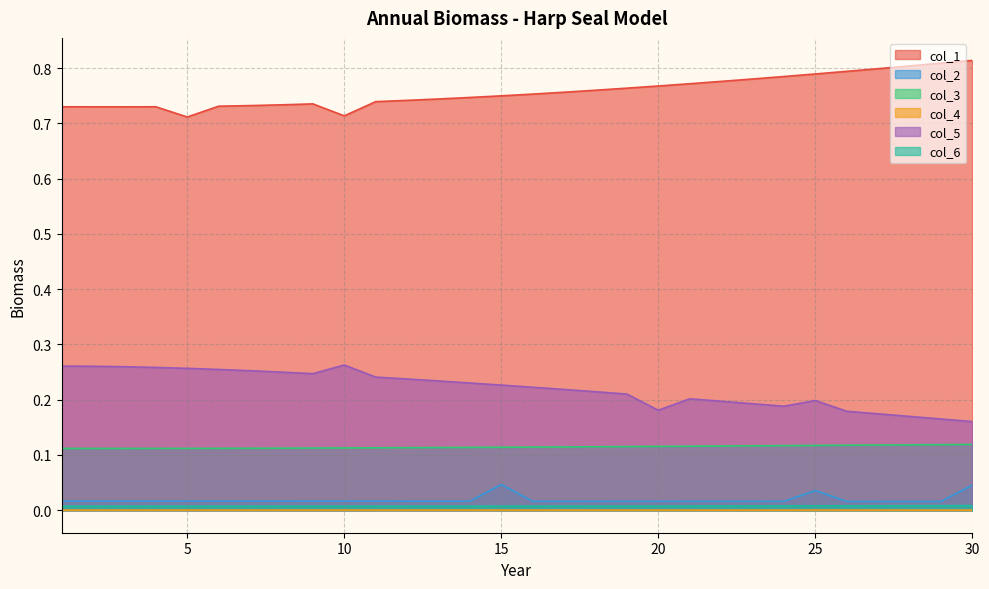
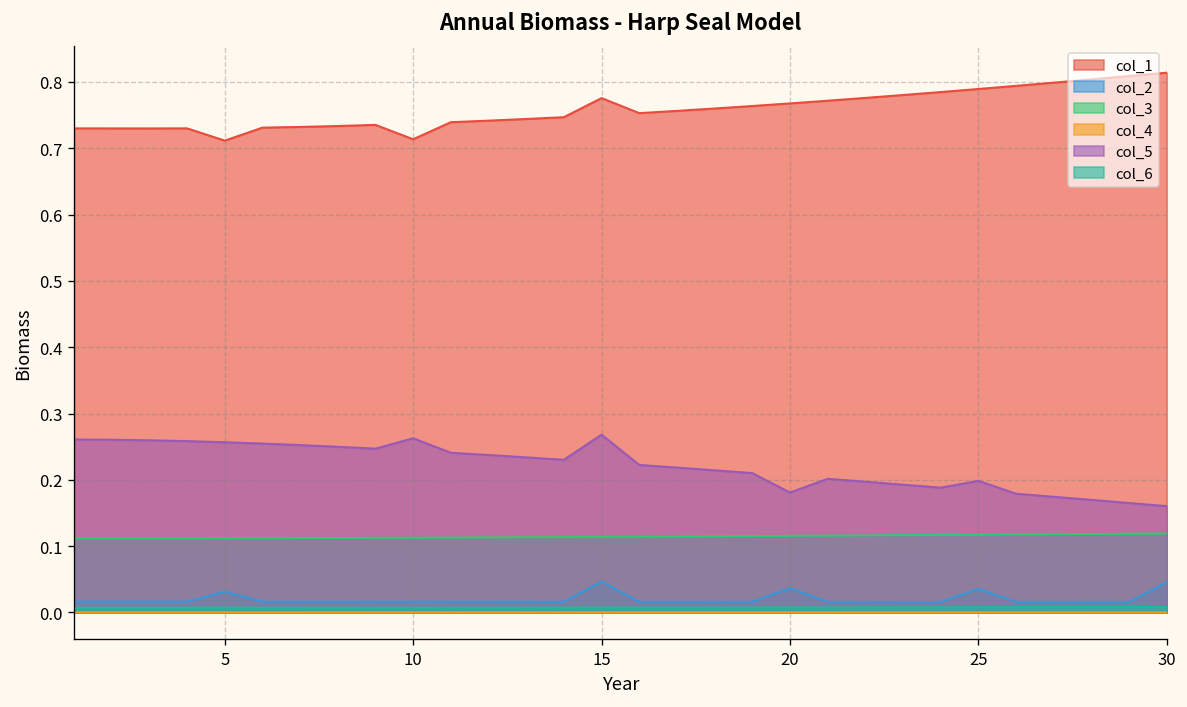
  {
    "col_1": {
      "5": 0.71,
      "10": 0.71,
-     "15": 0.75,
+     "15": 0.78,
      "20": 0.77,
      "25": 0.79,
      "30": 0.81
    },
    "col_2": {
-     "5": 0.02,
+     "5": 0.03,
      "10": 0.02,
      "15": 0.05,
-     "20": 0.02,
+     "20": 0.04,
      "25": 0.04,
      "30": 0.05
    },
    "col_4": {
      "5": 0.00,
      "10": 0.00,
      "15": 0.00,
      "20": 0.00,
      "25": 0.00,
      "30": 0.00
    },
    "col_5": {
      "5": 0.26,
      "10": 0.26,
-     "15": 0.23,
+     "15": 0.27,
      "20": 0.18,
      "25": 0.20,
      "30": 0.16
    }
  }
